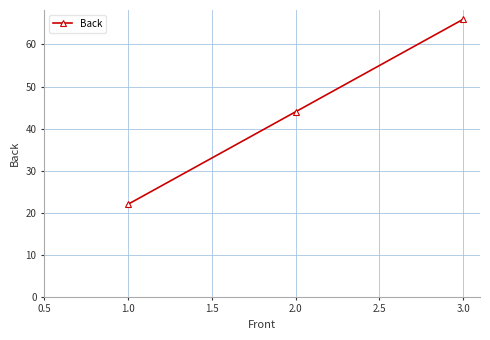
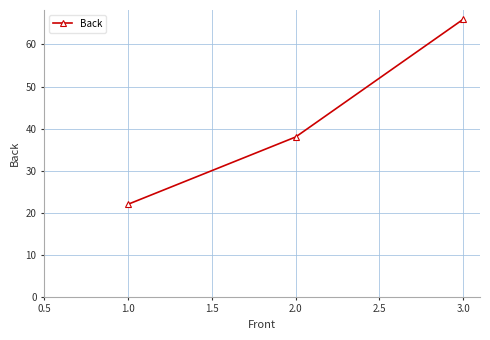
  {
    "1.0": 22,
-   "2.0": 44,
+   "2.0": 38,
    "3.0": 66
  }
